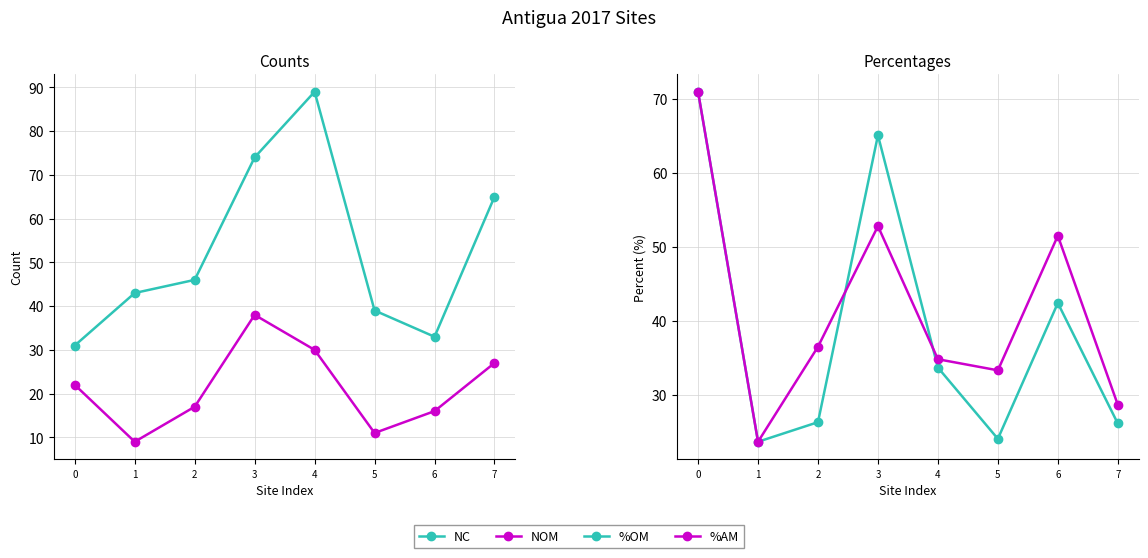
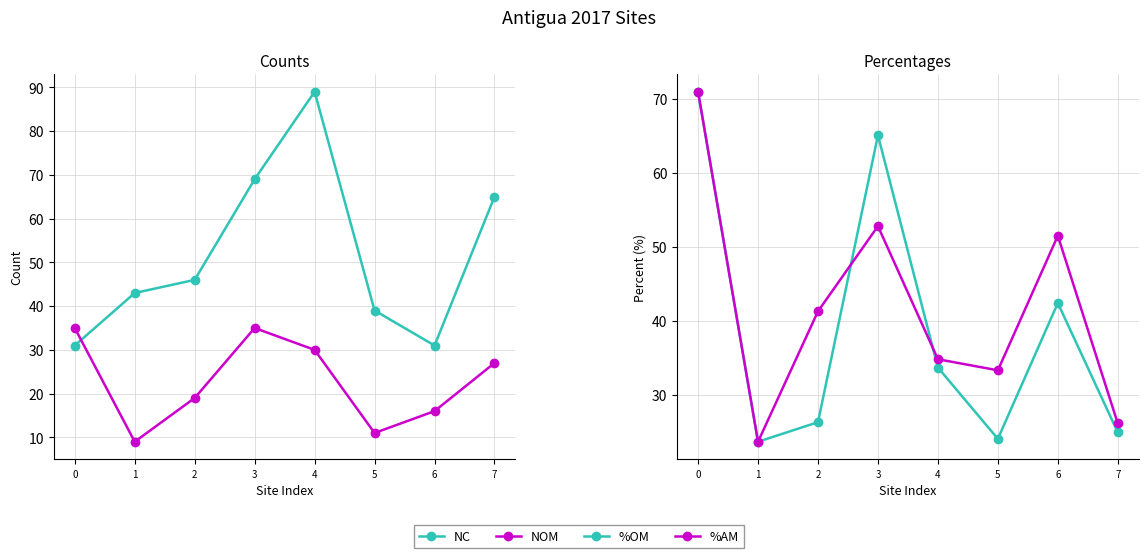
  {
    "Counts": {
      "NC": {
        "0": 31,
        "1": 43,
        "2": 46,
-       "3": 74,
+       "3": 69,
        "4": 89,
        "5": 39,
-       "6": 33,
+       "6": 31,
        "7": 65
      },
      "NOM": {
-       "0": 22,
+       "0": 35,
        "1": 9,
-       "2": 17,
-       "3": 38,
+       "2": 19,
+       "3": 35,
        "4": 30,
        "5": 11,
        "6": 16,
        "7": 27
      }
    },
    "Percentages": {
      "%OM": {
        "2": 26,
        "3": 65,
        "4": 34,
        "5": 24,
        "6": 42,
-       "7": 26
+       "7": 25
      },
      "%AM": {
-       "2": 37,
+       "2": 41,
        "3": 53,
        "4": 35,
        "5": 33,
        "6": 52,
-       "7": 29
+       "7": 26
      }
    }
  }
